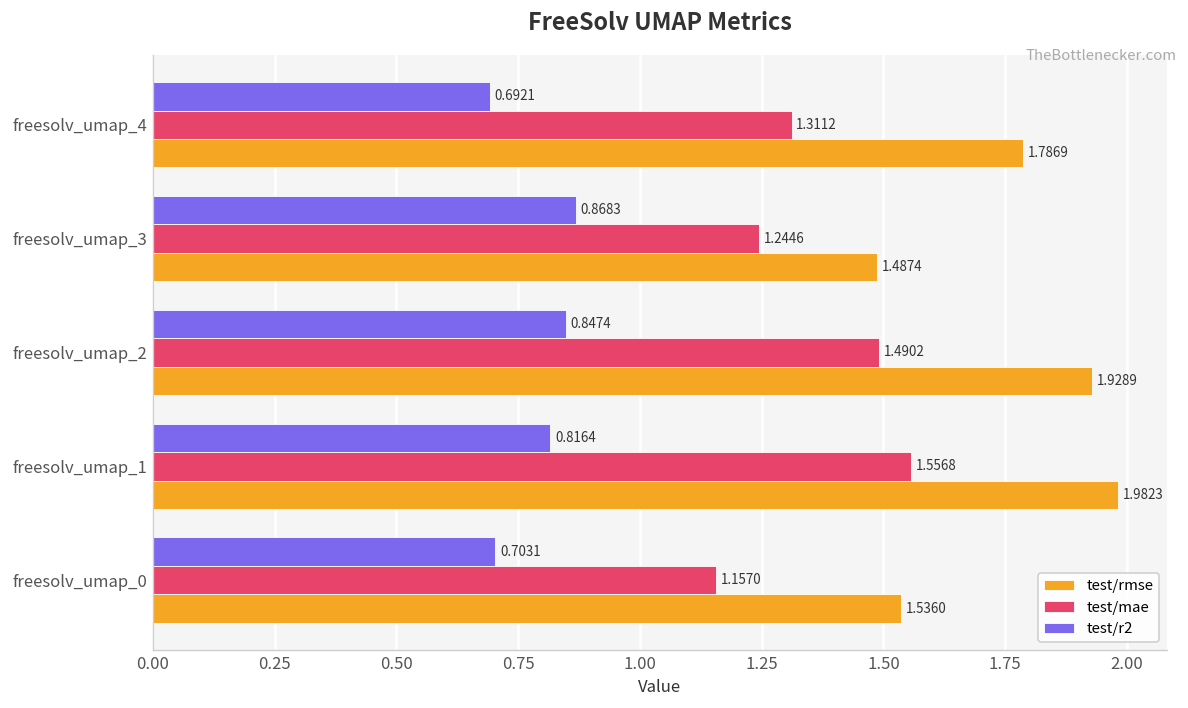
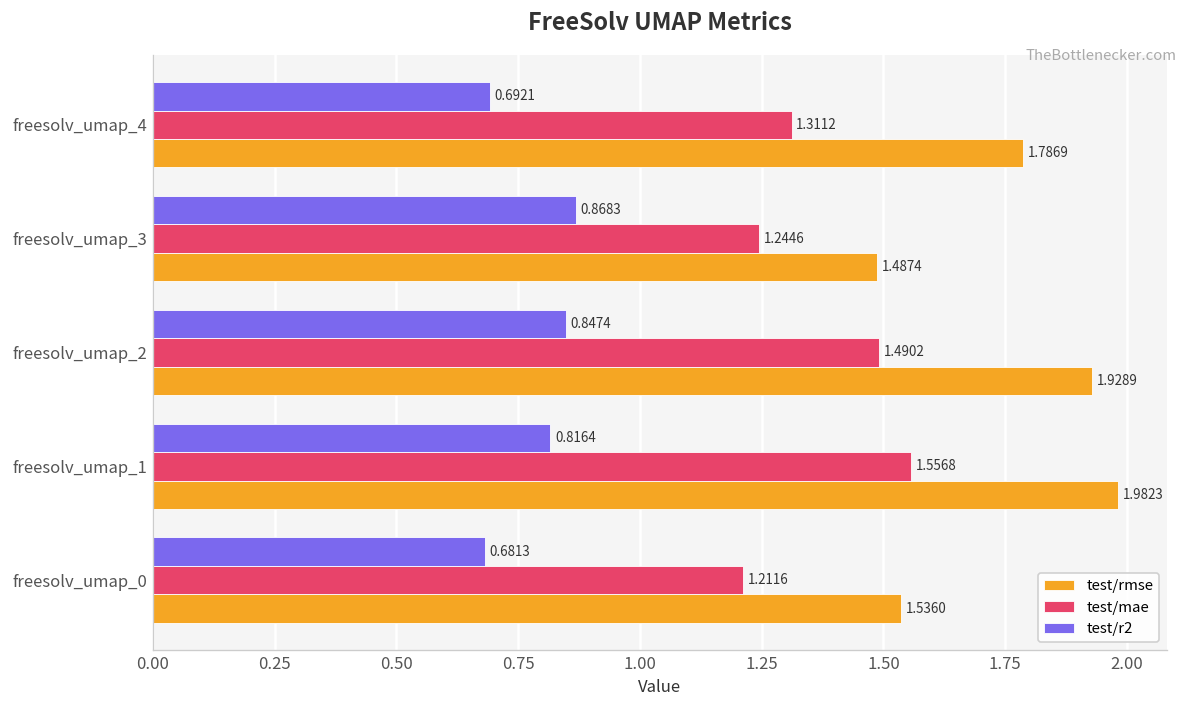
  {
    "test/rmse": {
      "freesolv_umap_4": 1.7869,
      "freesolv_umap_3": 1.4874,
      "freesolv_umap_2": 1.9289,
      "freesolv_umap_1": 1.9823,
      "freesolv_umap_0": 1.5360
    },
    "test/mae": {
      "freesolv_umap_4": 1.3112,
      "freesolv_umap_3": 1.2446,
      "freesolv_umap_2": 1.4902,
      "freesolv_umap_1": 1.5568,
-     "freesolv_umap_0": 1.1570
+     "freesolv_umap_0": 1.2116
    },
    "test/r2": {
      "freesolv_umap_4": 0.6921,
      "freesolv_umap_3": 0.8683,
      "freesolv_umap_2": 0.8474,
      "freesolv_umap_1": 0.8164,
-     "freesolv_umap_0": 0.7031
+     "freesolv_umap_0": 0.6813
    }
  }
